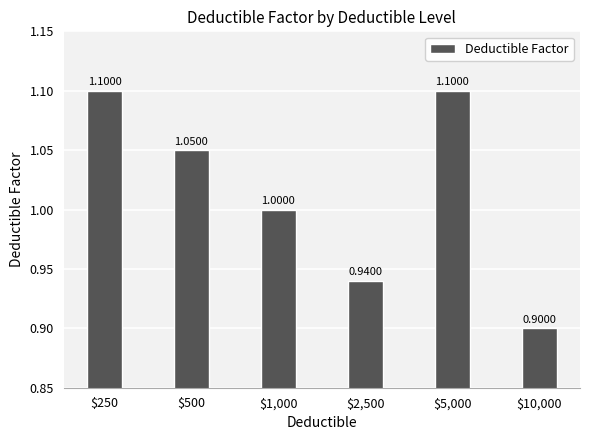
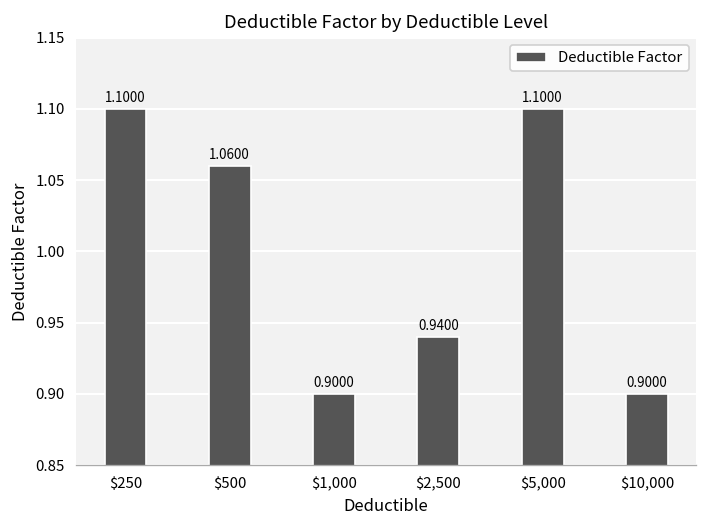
  {
    "$250": 1.1000,
-   "$500": 1.0500,
-   "$1,000": 1.0000,
+   "$500": 1.0600,
+   "$1,000": 0.9000,
    "$2,500": 0.9400,
    "$5,000": 1.1000,
    "$10,000": 0.9000
  }
